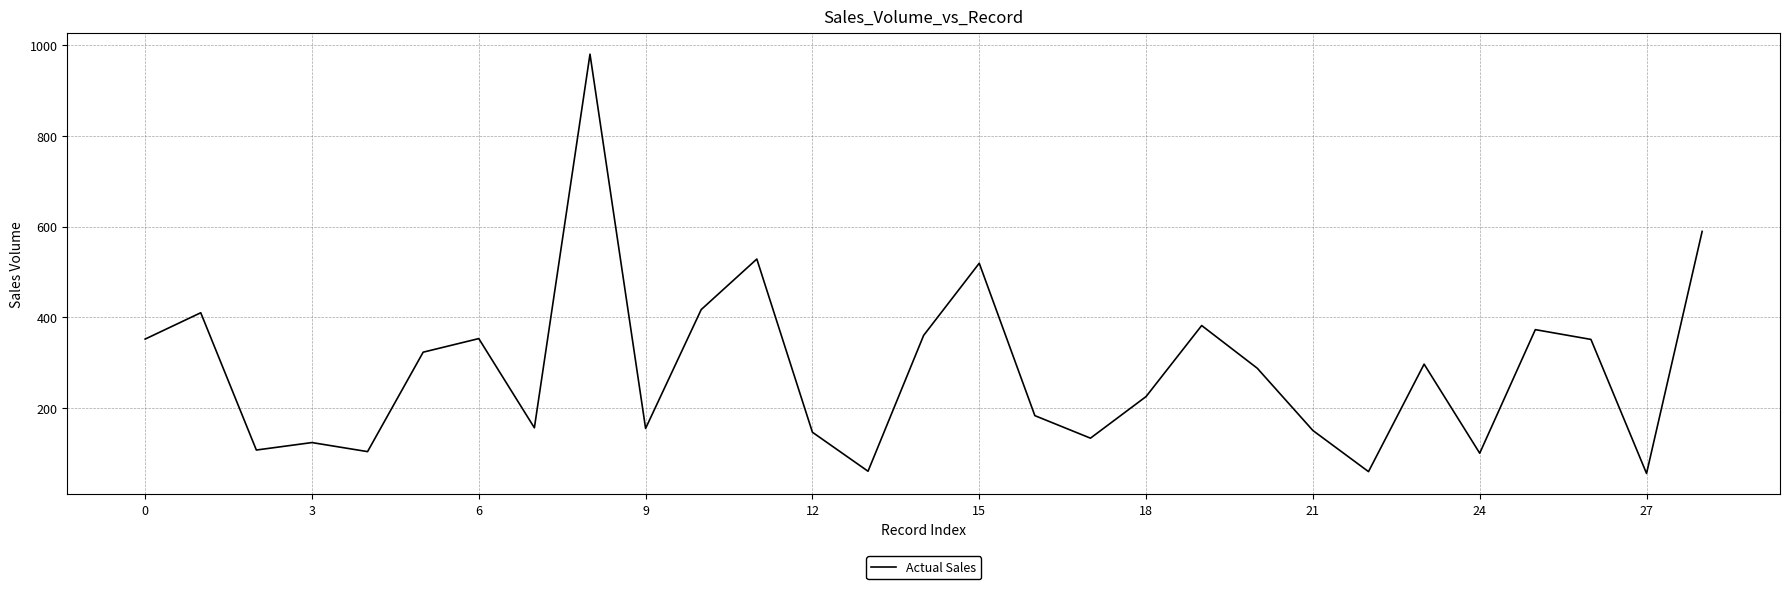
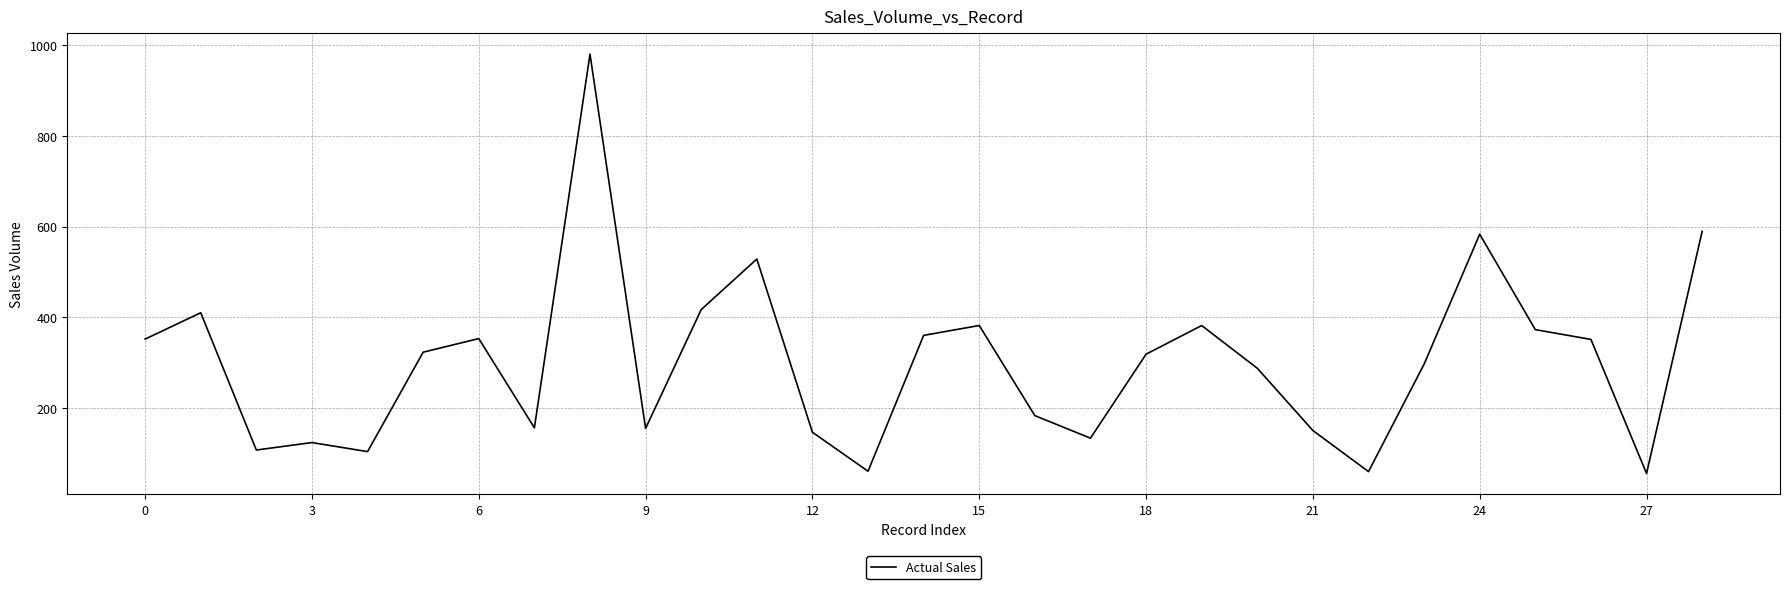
  {
    "0": 350,
    "3": 120,
    "6": 350,
    "9": 150,
    "12": 150,
-   "15": 520,
-   "18": 230,
+   "15": 380,
+   "18": 320,
    "21": 150,
-   "24": 100,
+   "24": 580,
    "27": 60
  }
